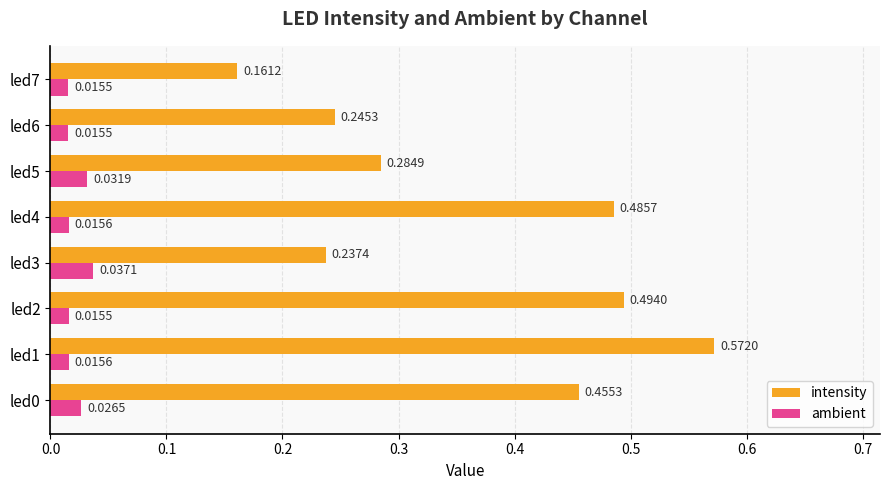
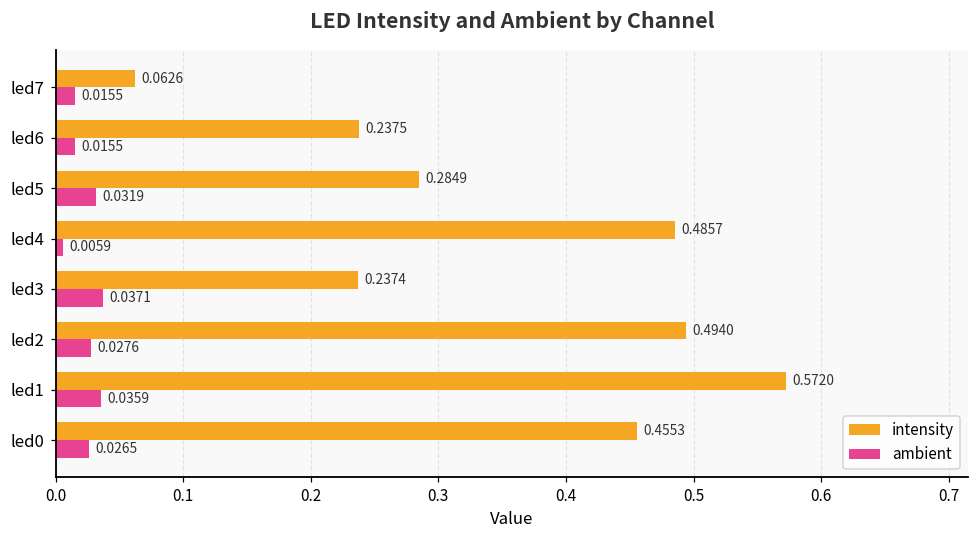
  {
    "intensity": {
-     "led7": 0.1612,
-     "led6": 0.2453,
+     "led7": 0.0626,
+     "led6": 0.2375,
      "led5": 0.2849,
      "led4": 0.4857,
      "led3": 0.2374,
      "led2": 0.4940,
      "led1": 0.5720,
      "led0": 0.4553
    },
    "ambient": {
      "led7": 0.0155,
      "led6": 0.0155,
      "led5": 0.0319,
-     "led4": 0.0156,
+     "led4": 0.0059,
      "led3": 0.0371,
-     "led2": 0.0155,
-     "led1": 0.0156,
+     "led2": 0.0276,
+     "led1": 0.0359,
      "led0": 0.0265
    }
  }
